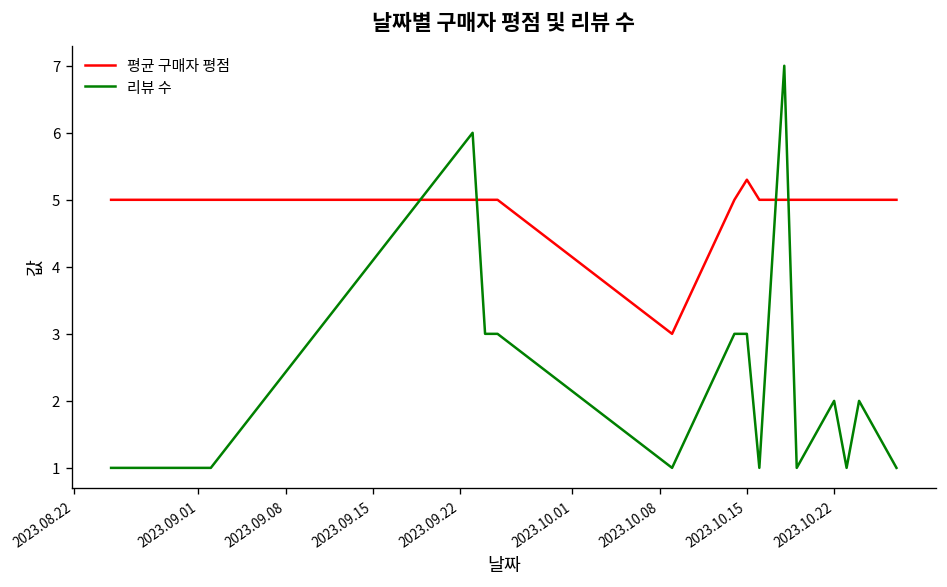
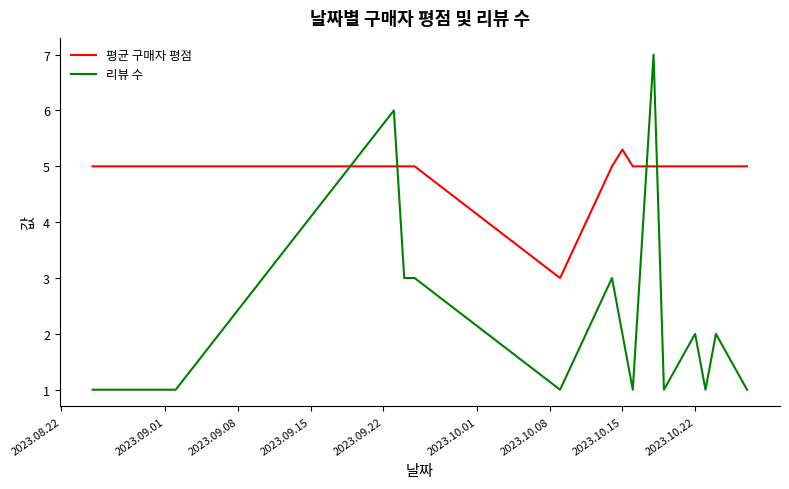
  {
    "평균 구매자 평점": {
      "2023.10.15": 5.3,
      "2023.10.22": 5
    },
    "리뷰 수": {
-     "2023.10.15": 3,
+     "2023.10.15": 2,
      "2023.10.22": 2
    }
  }
